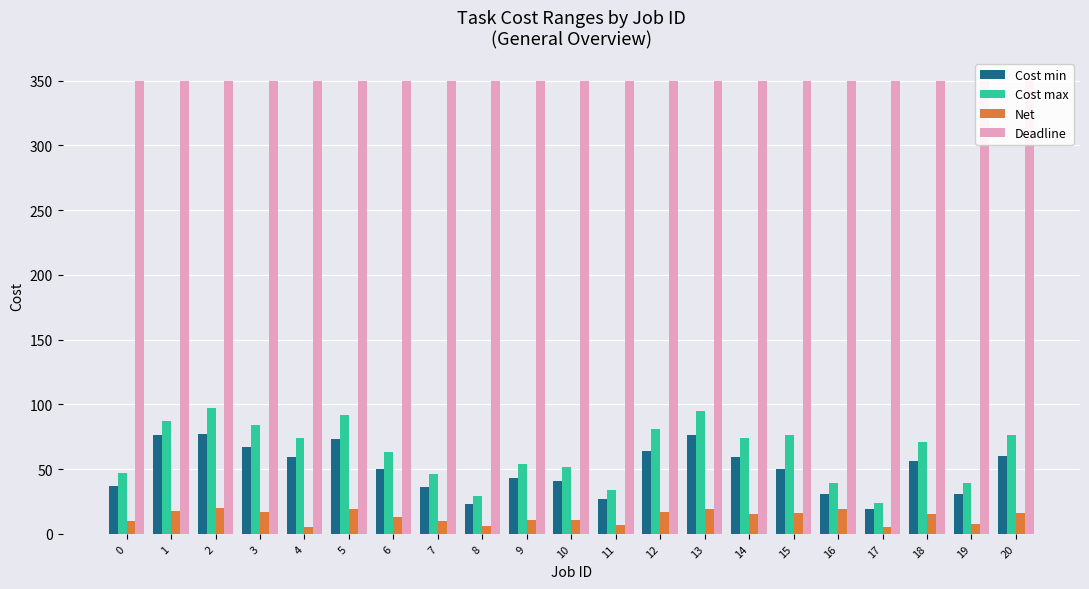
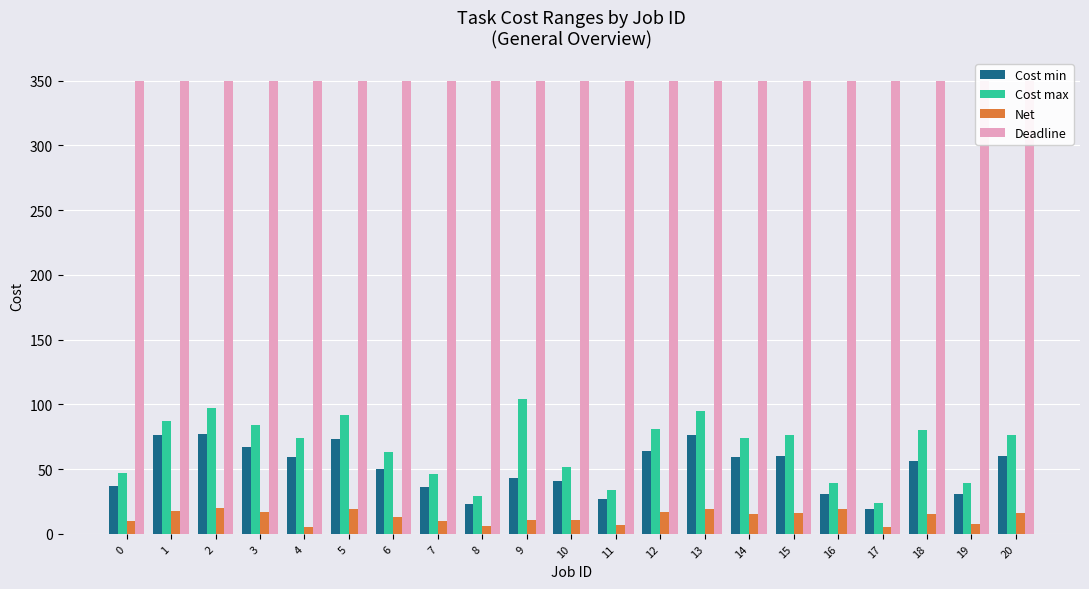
  {
    "Cost min": {
      "0": 37,
      "1": 76,
      "2": 77,
      "3": 67,
      "4": 59,
      "5": 73,
      "6": 50,
      "7": 36,
      "8": 23,
      "9": 43,
      "10": 41,
      "11": 27,
      "12": 64,
      "13": 76,
      "14": 59,
-     "15": 50,
+     "15": 60,
      "16": 31,
      "17": 19,
      "18": 56,
      "19": 31,
      "20": 60
    },
    "Cost max": {
      "0": 47,
      "1": 87,
      "2": 97,
      "3": 84,
      "4": 74,
      "5": 92,
      "6": 63,
      "7": 46,
      "8": 29,
-     "9": 54,
+     "9": 104,
      "10": 52,
      "11": 34,
      "12": 81,
      "13": 95,
      "14": 74,
      "15": 76,
      "16": 39,
      "17": 24,
-     "18": 71,
+     "18": 80,
      "19": 39,
      "20": 76
    },
    "Net": {
      "0": 10,
      "1": 18,
      "2": 20,
      "3": 17,
      "4": 5,
      "5": 19,
      "6": 13,
      "7": 10,
      "8": 6,
      "9": 11,
      "10": 11,
      "11": 7,
      "12": 17,
      "13": 19,
      "14": 15,
      "15": 16,
      "16": 19,
      "17": 5,
      "18": 15,
      "19": 8,
      "20": 16
    },
    "Deadline": {
      "0": 350,
      "1": 350,
      "2": 350,
      "3": 350,
      "4": 350,
      "5": 350,
      "6": 350,
      "7": 350,
      "8": 350,
      "9": 350,
      "10": 350,
      "11": 350,
      "12": 350,
      "13": 350,
      "14": 350,
      "15": 350,
      "16": 350,
      "17": 350,
      "18": 350
    }
  }
